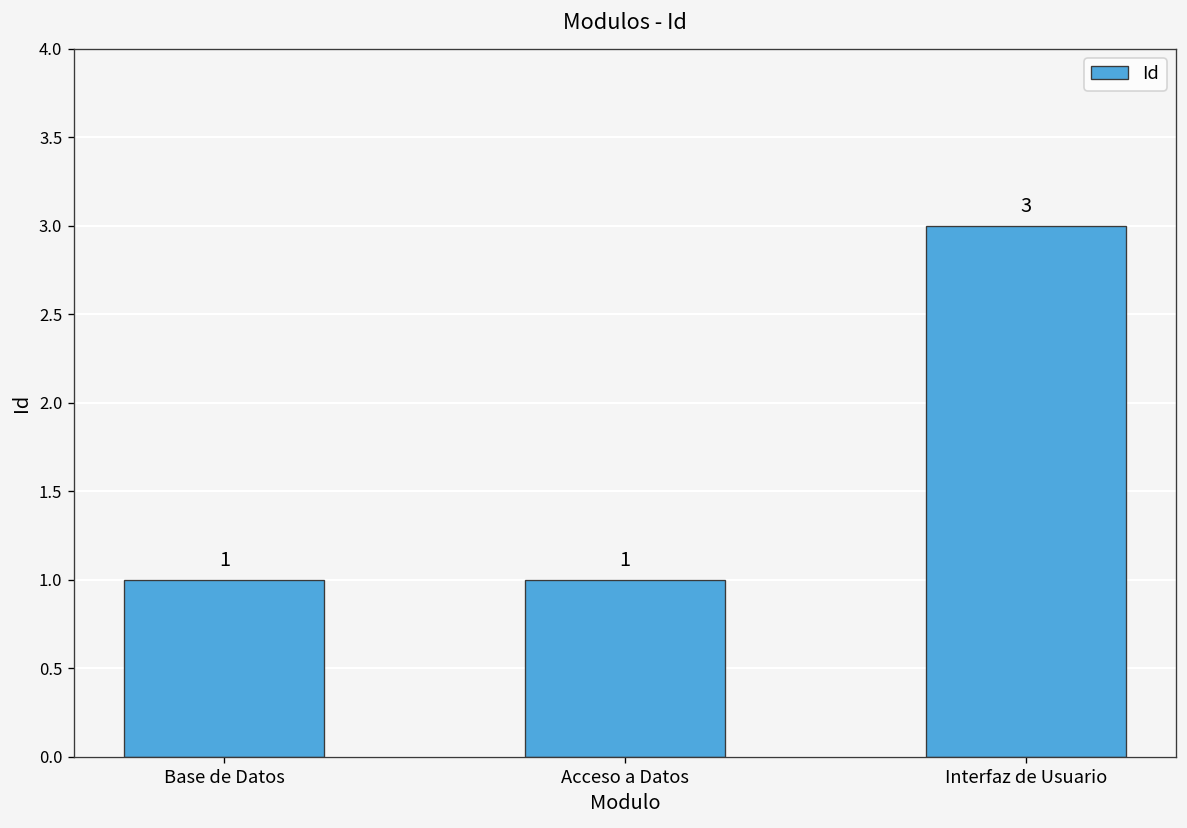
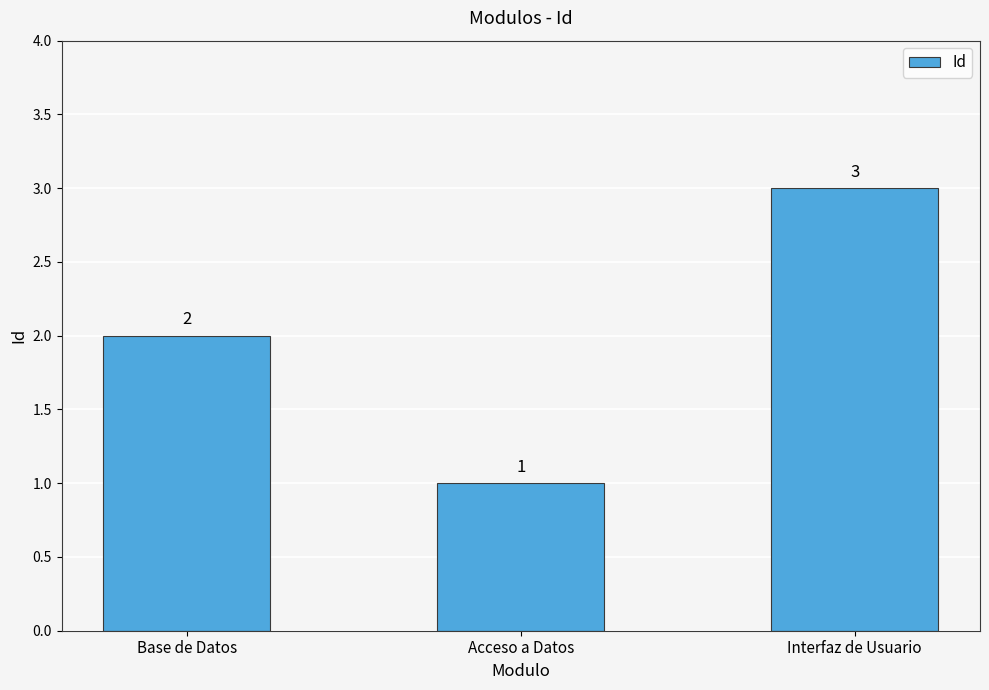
  {
-   "Base de Datos": 1,
+   "Base de Datos": 2,
    "Acceso a Datos": 1,
    "Interfaz de Usuario": 3
  }
